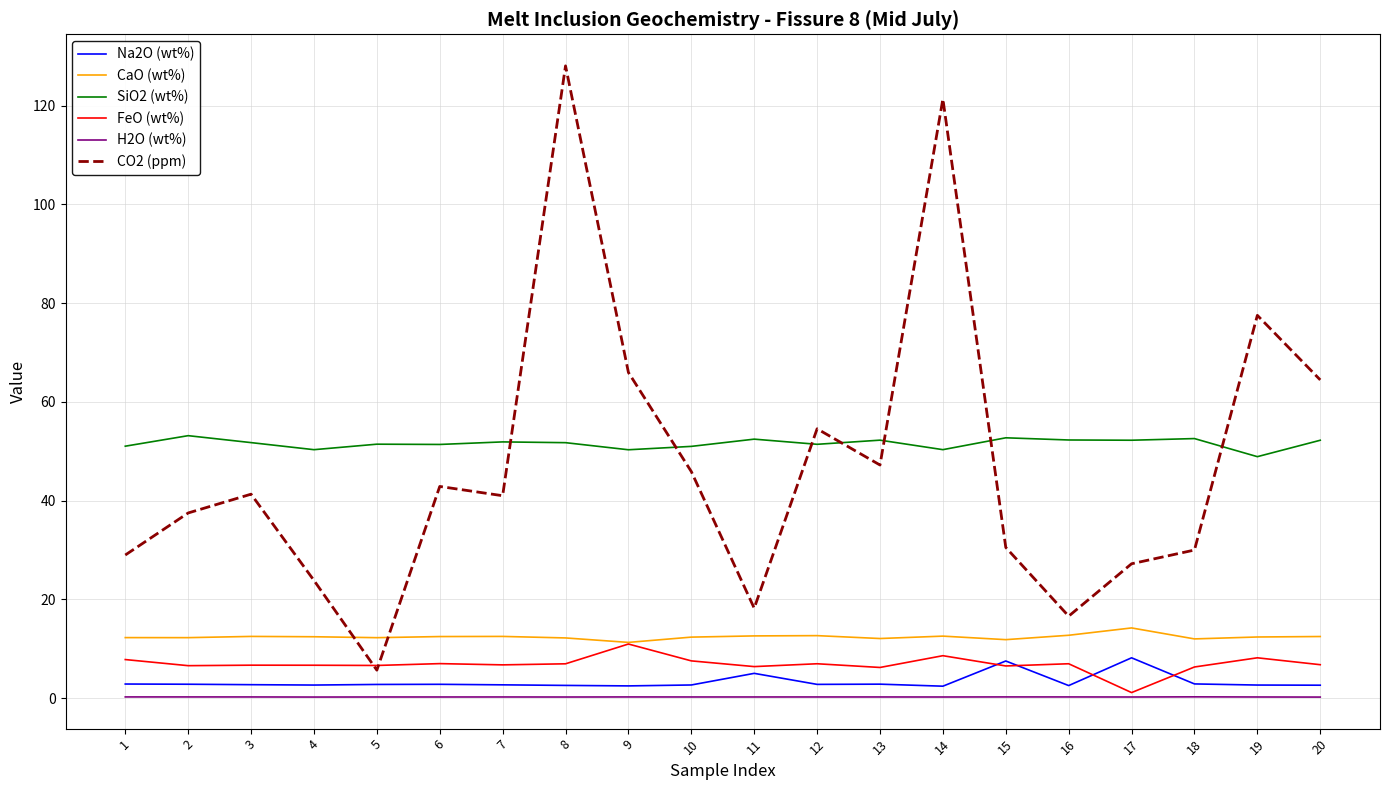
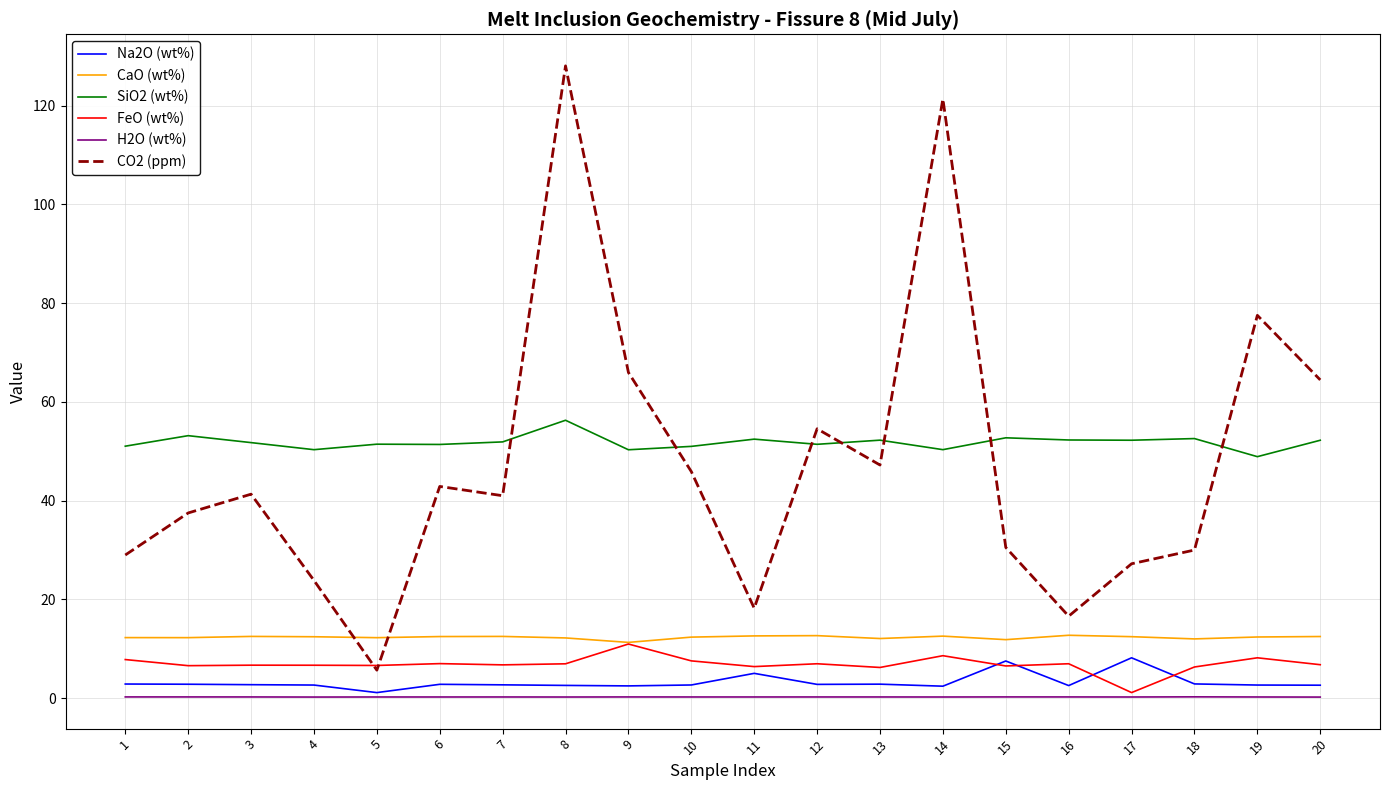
  {
    "Na2O (wt%)": {
      "1": 3,
      "2": 3,
      "3": 3,
      "4": 3,
-     "5": 3,
+     "5": 1,
      "6": 3,
      "7": 3,
      "8": 3,
      "9": 2,
      "10": 3,
      "11": 5,
      "12": 3,
      "13": 3,
      "14": 2,
      "15": 8,
      "16": 3,
      "17": 8,
      "18": 3,
      "19": 3,
      "20": 3
    },
    "CaO (wt%)": {
      "1": 12,
      "2": 12,
      "3": 12,
      "4": 12,
      "5": 12,
      "6": 12,
      "7": 12,
      "8": 12,
      "10": 12,
      "11": 13,
      "12": 13,
      "13": 12,
      "14": 13,
      "15": 12,
      "16": 13,
-     "17": 14,
+     "17": 12,
      "18": 12,
      "19": 12,
      "20": 12
    },
    "SiO2 (wt%)": {
      "1": 51,
      "2": 53,
      "3": 52,
      "4": 50,
      "5": 51,
      "6": 51,
      "7": 52,
-     "8": 52,
+     "8": 56,
      "9": 50,
      "10": 51,
      "11": 52,
      "12": 51,
      "13": 52,
      "14": 50,
      "15": 53,
      "16": 52,
      "17": 52,
      "18": 53,
      "19": 49,
      "20": 52
    },
    "FeO (wt%)": {
      "1": 8,
      "2": 7,
      "3": 7,
      "4": 7,
      "5": 7,
      "6": 7,
      "7": 7,
      "8": 7,
      "10": 8,
      "11": 6,
      "12": 7,
      "13": 6,
      "14": 9,
      "15": 7,
      "16": 7,
      "17": 1,
      "18": 6,
      "19": 8,
      "20": 7
    },
    "H2O (wt%)": {
      "1": 0,
      "2": 0,
      "3": 0,
      "4": 0,
      "5": 0,
      "6": 0,
      "7": 0,
      "8": 0,
      "9": 0,
      "10": 0,
      "11": 0,
      "12": 0,
      "13": 0,
      "14": 0,
      "15": 0,
      "16": 0,
      "17": 0,
      "18": 0,
      "19": 0,
      "20": 0
    },
    "CO2 (ppm)": {
      "1": 29,
      "2": 37,
      "3": 41,
      "4": 24,
      "5": 6,
      "6": 43,
      "7": 41,
      "8": 128,
      "9": 66,
      "10": 46,
      "11": 18,
      "12": 55,
      "13": 47,
      "14": 121,
      "15": 31,
      "16": 17,
      "17": 27,
      "18": 30,
      "19": 78,
      "20": 64
    }
  }
